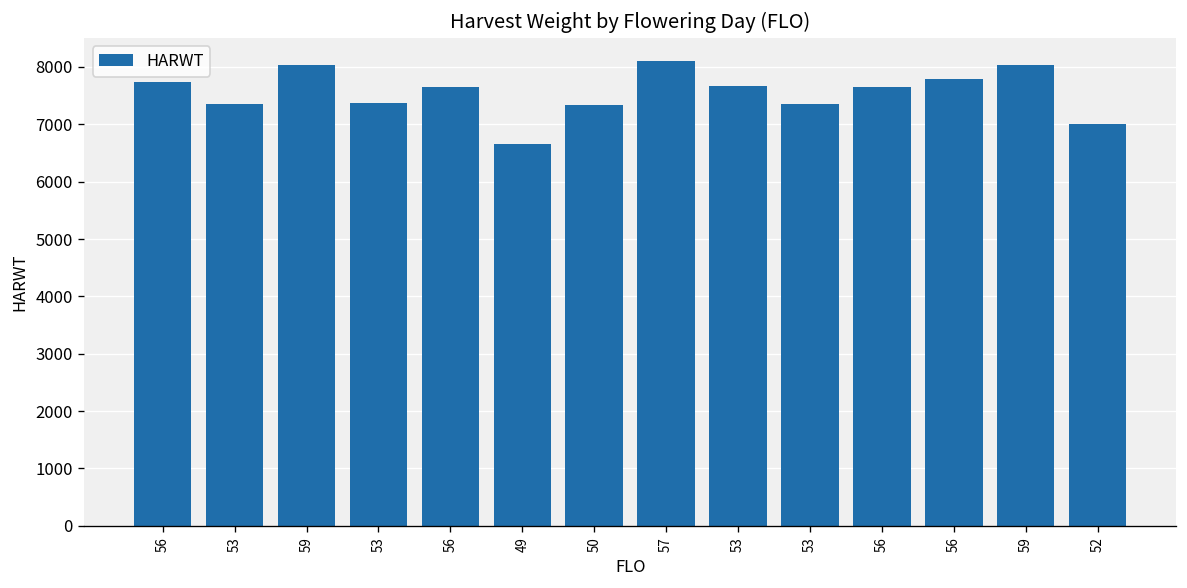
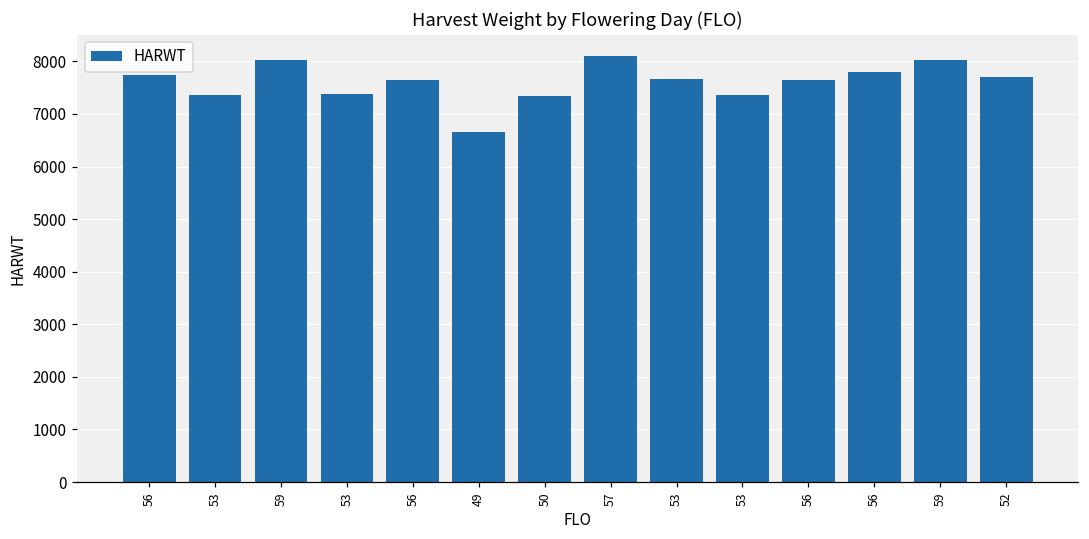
  {
    "49": 6700,
    "50": 7300,
    "57": 8100,
-   "52": 7000
+   "52": 7700
  }
